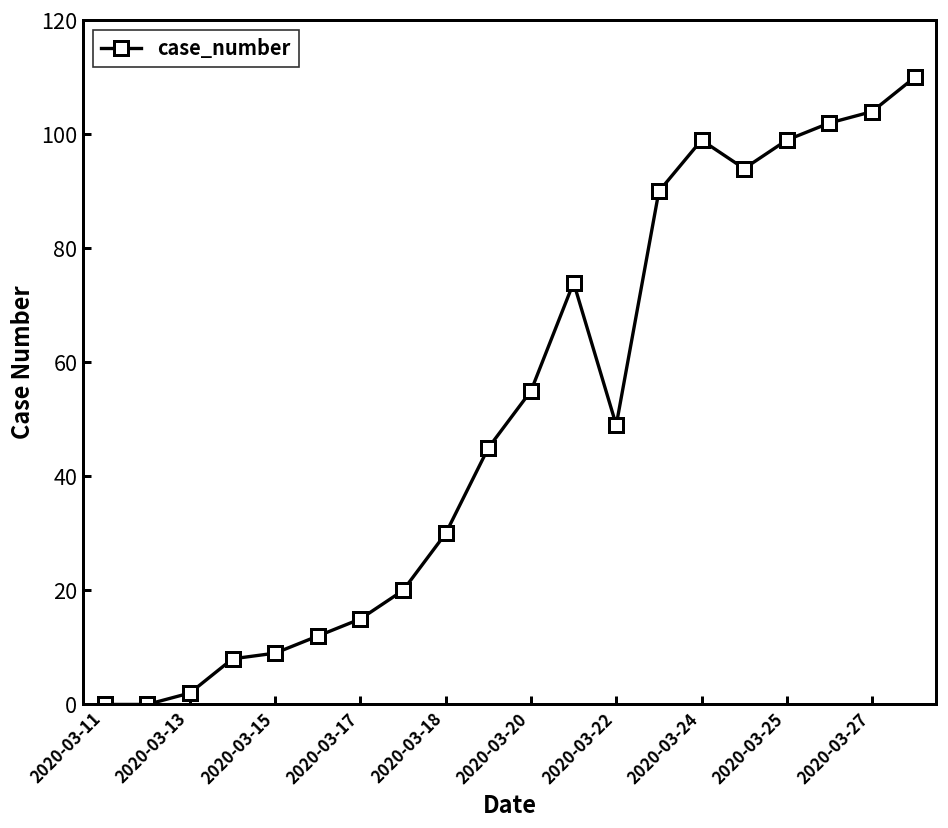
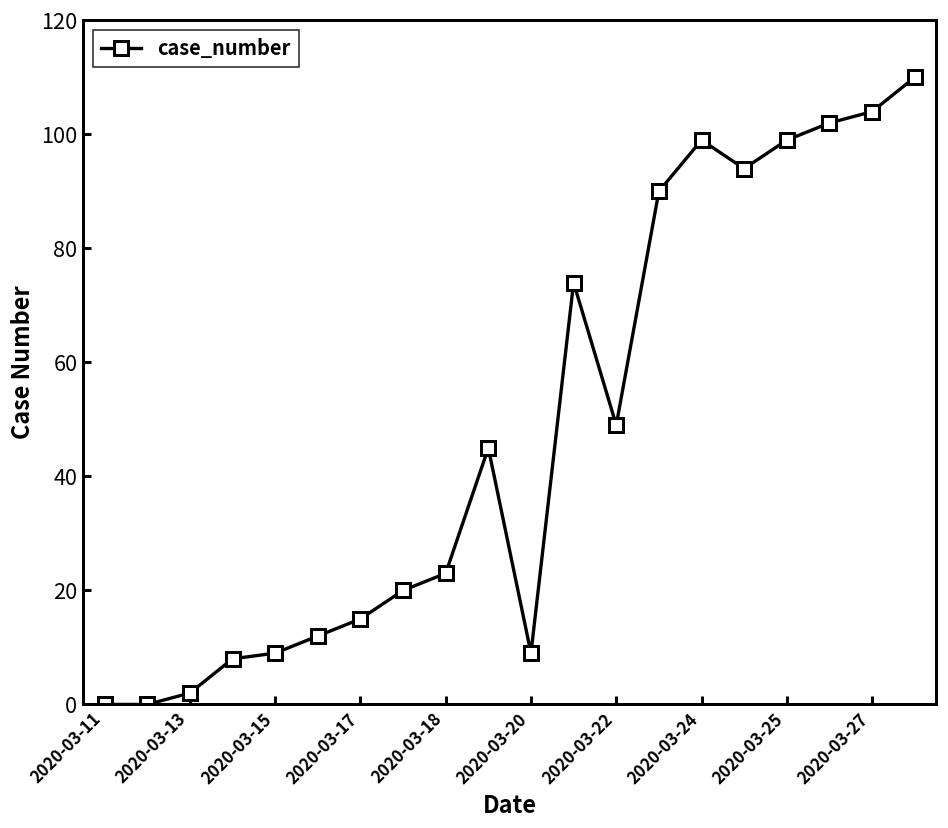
  {
    "2020-03-11": 0,
    "2020-03-13": 2,
    "2020-03-15": 9,
-   "2020-03-18": 30,
-   "2020-03-20": 55,
+   "2020-03-18": 23,
+   "2020-03-20": 9,
    "2020-03-22": 49,
    "2020-03-24": 99
  }
